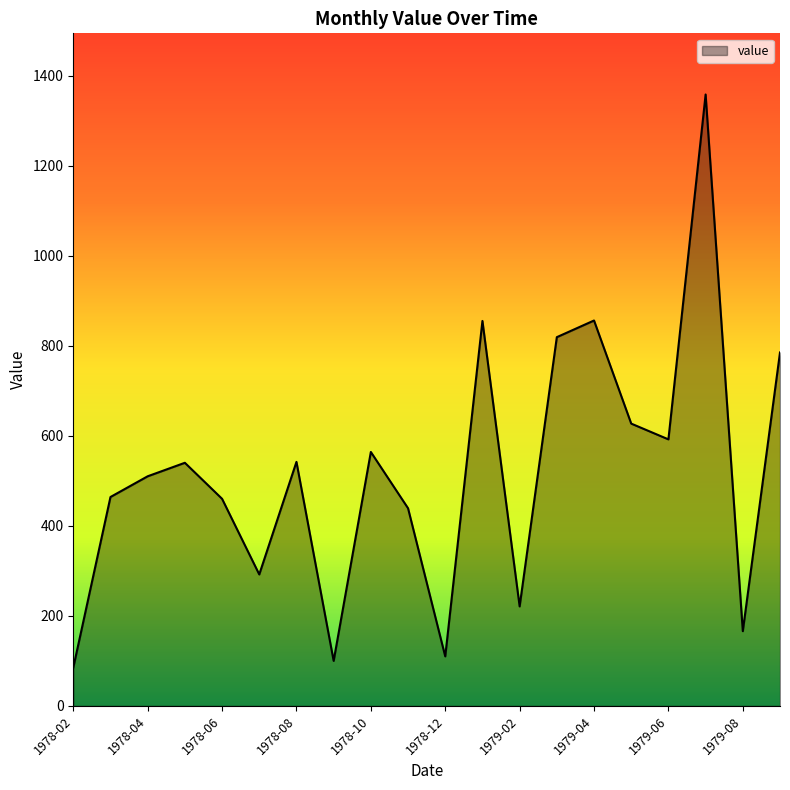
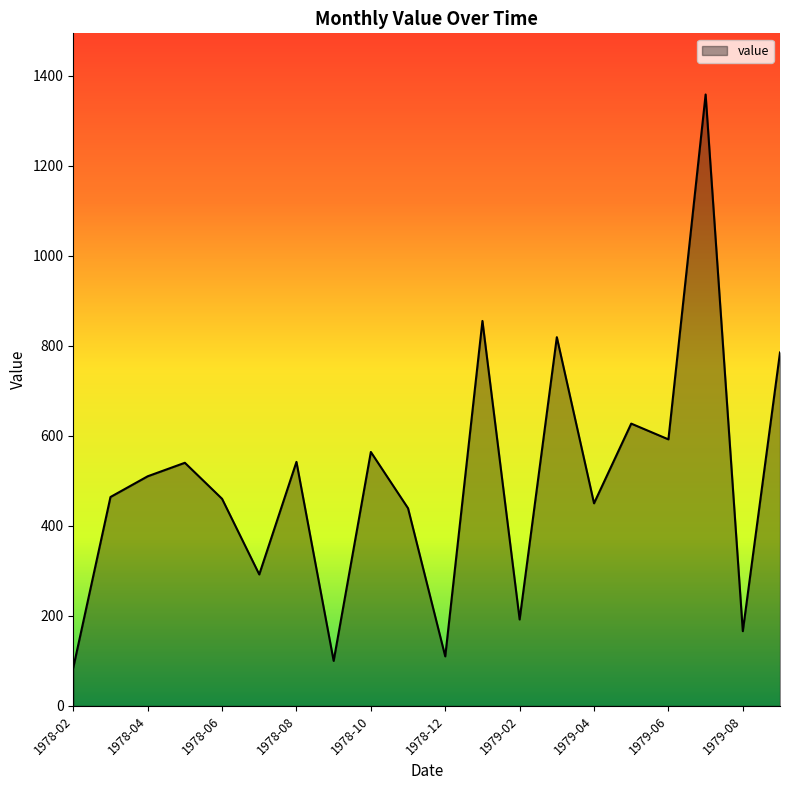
  {
    "1978-02": 90,
    "1978-04": 510,
    "1978-06": 460,
    "1978-08": 540,
    "1978-10": 560,
    "1978-12": 110,
-   "1979-02": 220,
-   "1979-04": 860,
+   "1979-02": 190,
+   "1979-04": 450,
    "1979-06": 590,
    "1979-08": 170
  }
